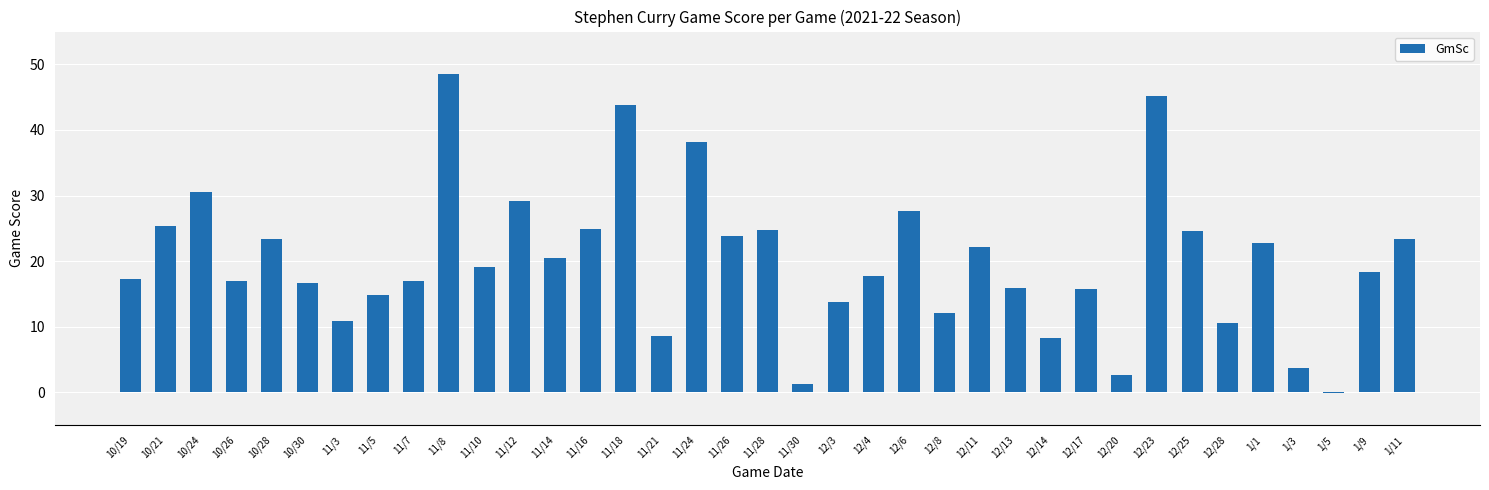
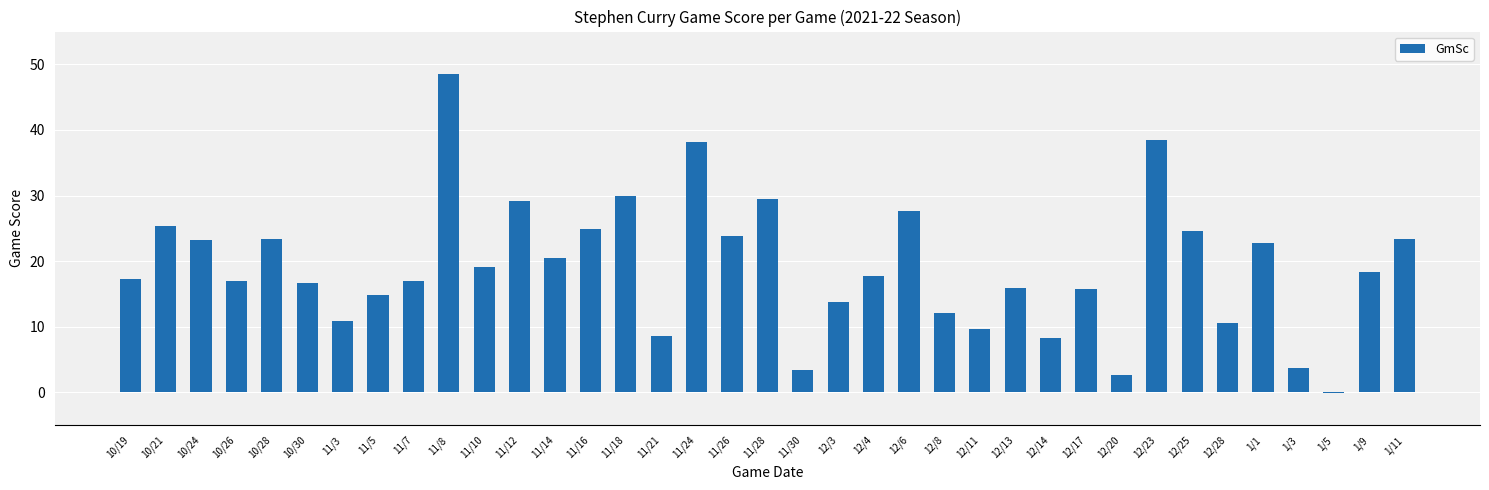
  {
    "10/19": 17,
    "10/21": 25,
-   "10/24": 31,
+   "10/24": 23,
    "10/26": 17,
    "10/28": 23,
    "10/30": 17,
    "11/3": 11,
    "11/5": 15,
    "11/7": 17,
    "11/8": 49,
    "11/10": 19,
    "11/12": 29,
    "11/14": 21,
    "11/16": 25,
-   "11/18": 44,
+   "11/18": 30,
    "11/21": 9,
    "11/24": 38,
    "11/26": 24,
-   "11/28": 25,
-   "11/30": 1,
+   "11/28": 30,
+   "11/30": 3,
    "12/3": 14,
    "12/4": 18,
    "12/6": 28,
    "12/8": 12,
-   "12/11": 22,
+   "12/11": 10,
    "12/13": 16,
    "12/14": 8,
    "12/17": 16,
    "12/20": 3,
-   "12/23": 45,
+   "12/23": 38,
    "12/25": 25,
    "12/28": 11,
    "1/1": 23,
    "1/3": 4,
    "1/9": 18,
    "1/11": 23
  }
